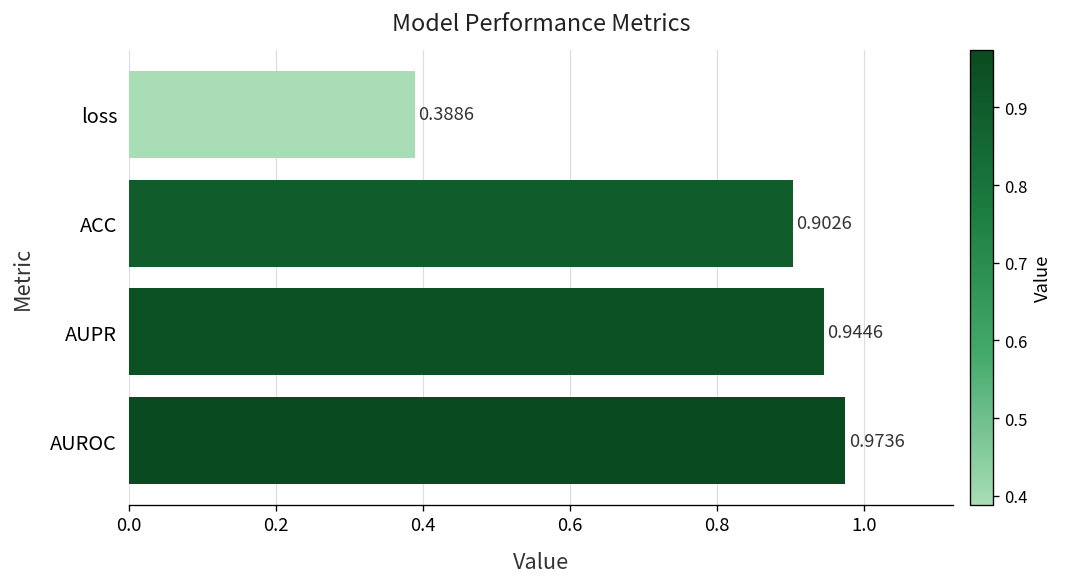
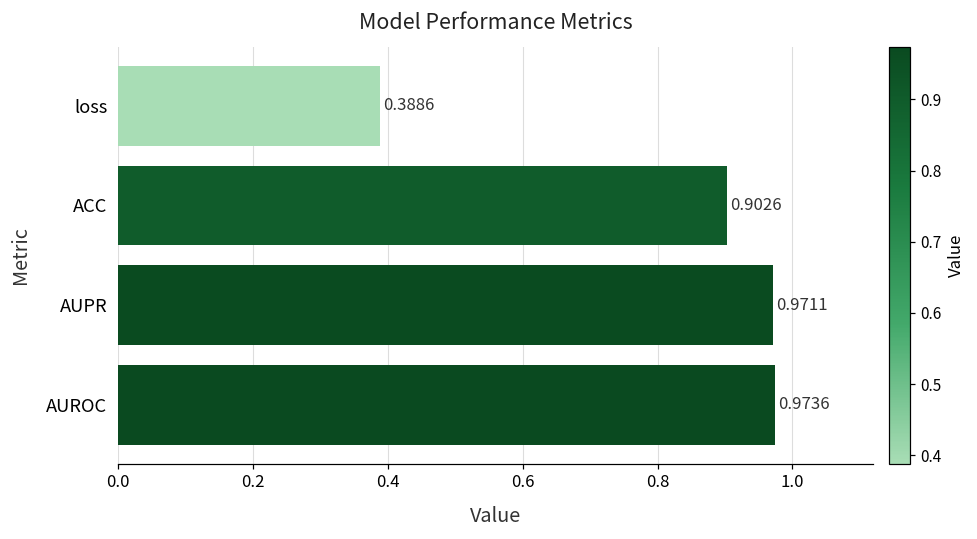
  {
    "loss": 0.3886,
    "ACC": 0.9026,
-   "AUPR": 0.9446,
+   "AUPR": 0.9711,
    "AUROC": 0.9736
  }
